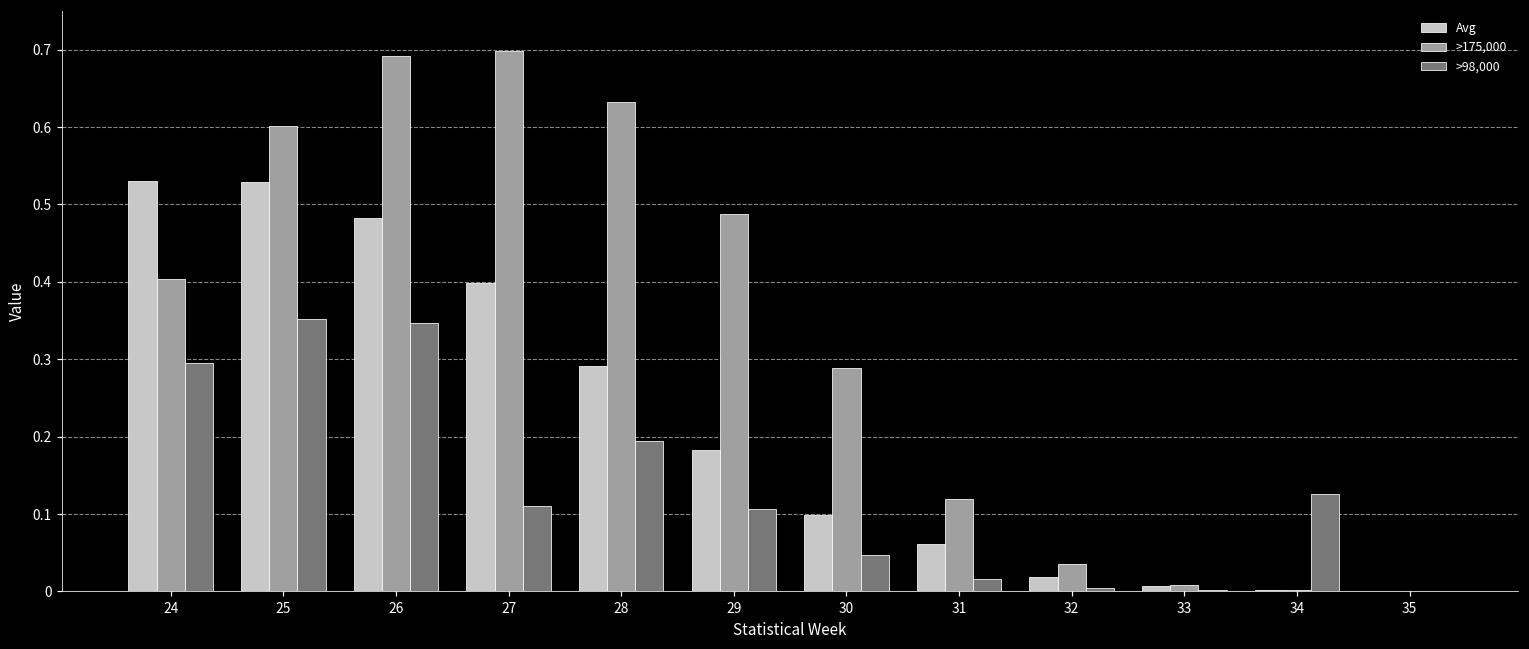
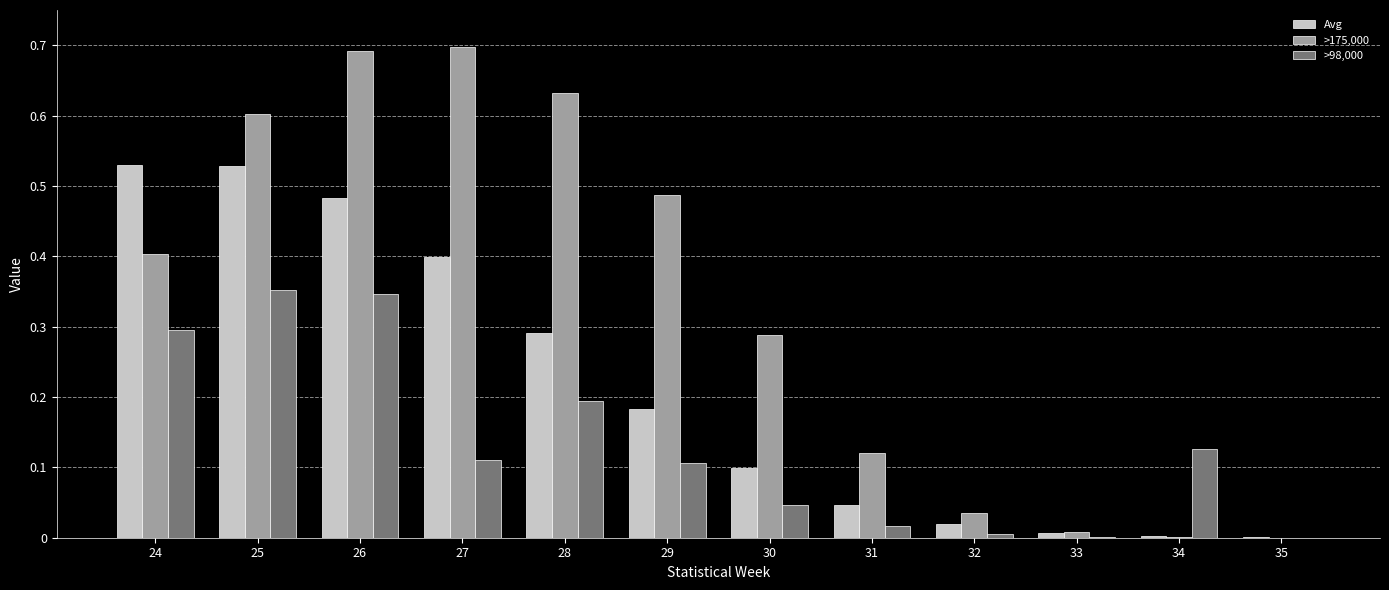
  {
    "Avg": {
      "24": 0.53,
      "25": 0.53,
      "26": 0.48,
      "27": 0.40,
      "28": 0.29,
      "29": 0.18,
      "30": 0.10,
-     "31": 0.06,
+     "31": 0.05,
      "32": 0.02,
      "33": 0.01
    },
    ">175,000": {
      "24": 0.40,
      "25": 0.60,
      "26": 0.69,
      "27": 0.70,
      "28": 0.63,
      "29": 0.49,
      "30": 0.29,
      "31": 0.12,
      "32": 0.04,
      "33": 0.01
    },
    ">98,000": {
      "24": 0.30,
      "25": 0.35,
      "26": 0.35,
      "27": 0.11,
      "28": 0.19,
      "29": 0.11,
      "30": 0.05,
      "31": 0.02,
      "32": 0.01,
      "34": 0.13
    }
  }
